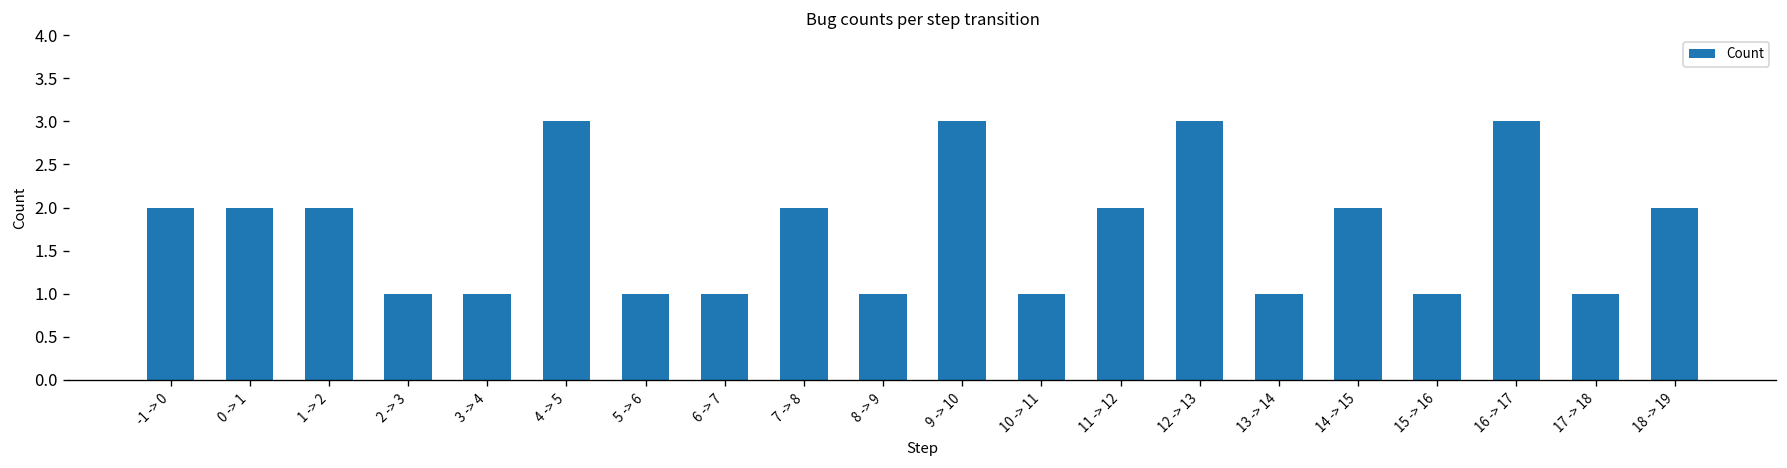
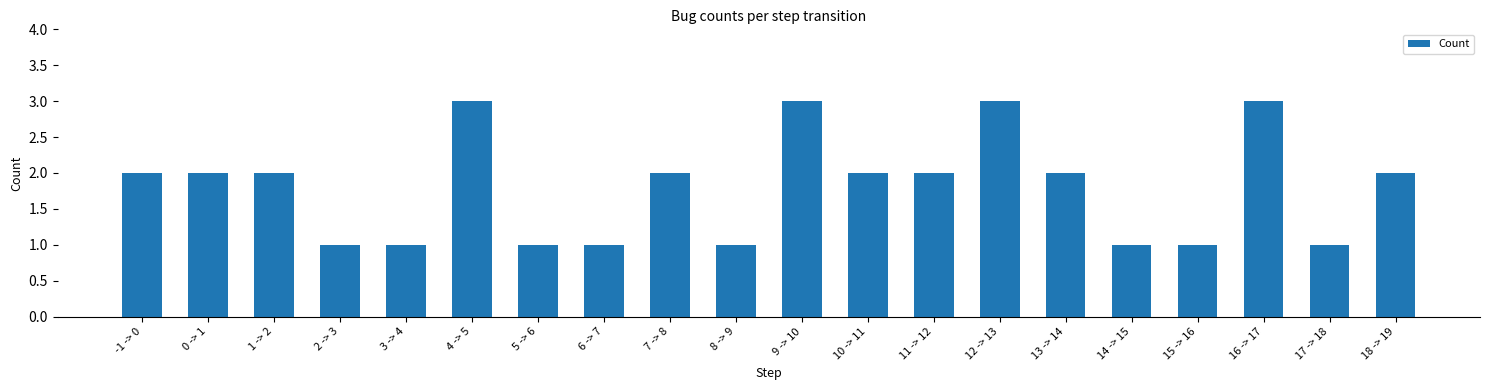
  {
    "-1 -> 0": 2,
    "0 -> 1": 2,
    "1 -> 2": 2,
    "2 -> 3": 1,
    "3 -> 4": 1,
    "4 -> 5": 3,
    "5 -> 6": 1,
    "6 -> 7": 1,
    "7 -> 8": 2,
    "8 -> 9": 1,
    "9 -> 10": 3,
-   "10 -> 11": 1,
+   "10 -> 11": 2,
    "11 -> 12": 2,
    "12 -> 13": 3,
-   "13 -> 14": 1,
-   "14 -> 15": 2,
+   "13 -> 14": 2,
+   "14 -> 15": 1,
    "15 -> 16": 1,
    "16 -> 17": 3,
    "17 -> 18": 1,
    "18 -> 19": 2
  }
